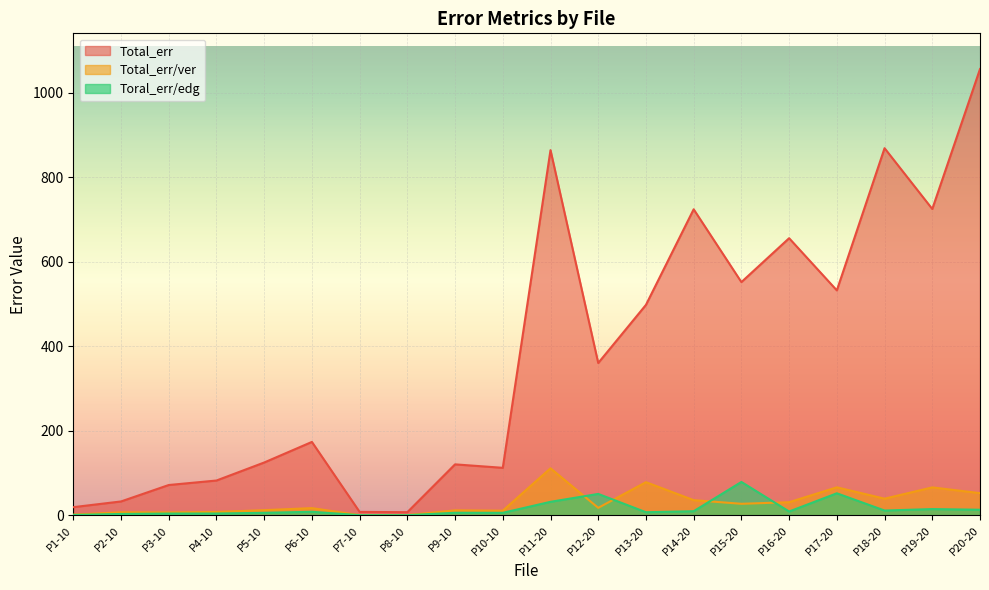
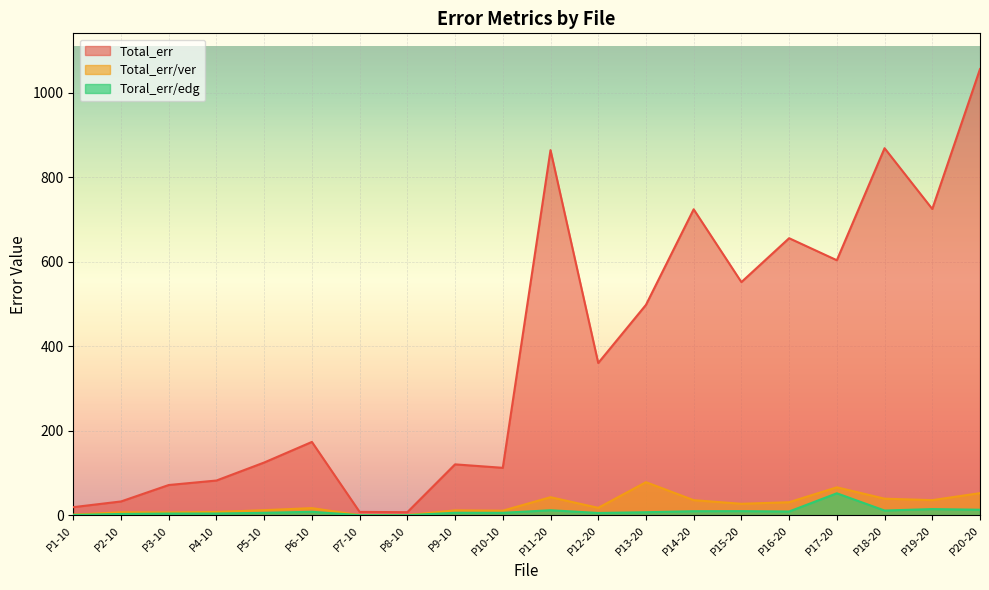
  {
    "Total_err": {
      "P1-10": 20,
      "P2-10": 30,
      "P3-10": 70,
      "P4-10": 80,
      "P5-10": 130,
      "P6-10": 170,
      "P7-10": 10,
      "P8-10": 10,
      "P9-10": 120,
      "P10-10": 110,
      "P11-20": 860,
      "P12-20": 360,
      "P13-20": 500,
      "P14-20": 720,
      "P15-20": 550,
      "P16-20": 660,
-     "P17-20": 530,
+     "P17-20": 600,
      "P18-20": 870,
      "P19-20": 730,
      "P20-20": 1060
    },
    "Total_err/ver": {
      "P5-10": 10,
      "P6-10": 20,
-     "P11-20": 110,
+     "P11-20": 40,
      "P12-20": 20,
      "P13-20": 80,
      "P14-20": 40,
      "P15-20": 30,
      "P16-20": 30,
      "P17-20": 70,
      "P18-20": 40,
-     "P19-20": 70,
+     "P19-20": 40,
      "P20-20": 50
    },
    "Toral_err/edg": {
      "P5-10": 10,
      "P6-10": 10,
-     "P11-20": 30,
-     "P12-20": 50,
+     "P11-20": 10,
+     "P12-20": 10,
      "P13-20": 10,
      "P14-20": 10,
-     "P15-20": 80,
+     "P15-20": 10,
      "P16-20": 10,
      "P17-20": 50,
      "P18-20": 10,
      "P19-20": 20,
      "P20-20": 10
    }
  }
